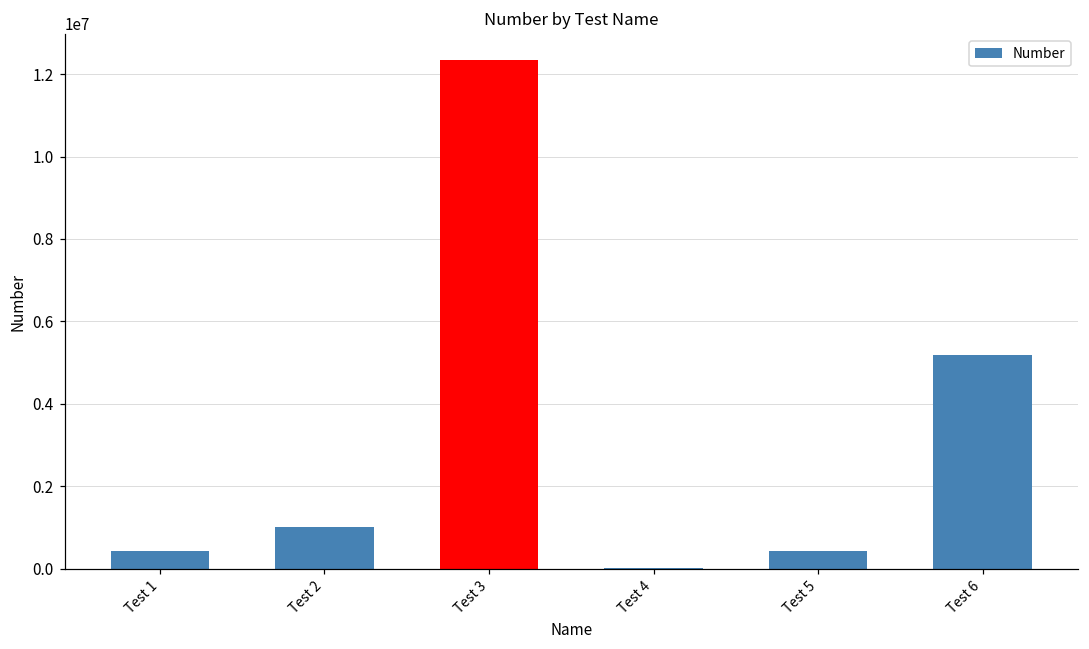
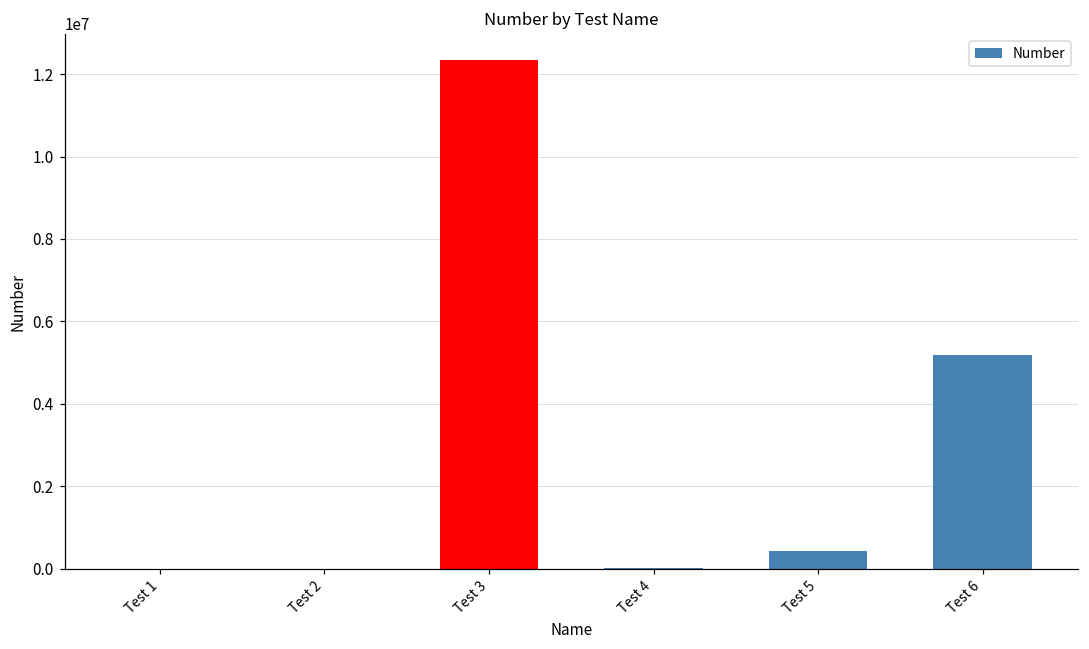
  {
-   "Test 1": 400000,
-   "Test 2": 1000000,
+   "Test 1": 0,
+   "Test 2": 0,
    "Test 3": 12300000,
    "Test 5": 400000,
    "Test 6": 5200000
  }
